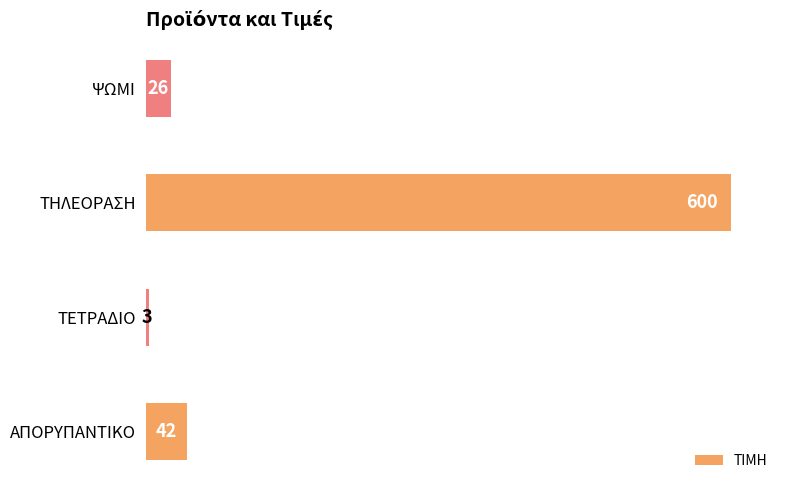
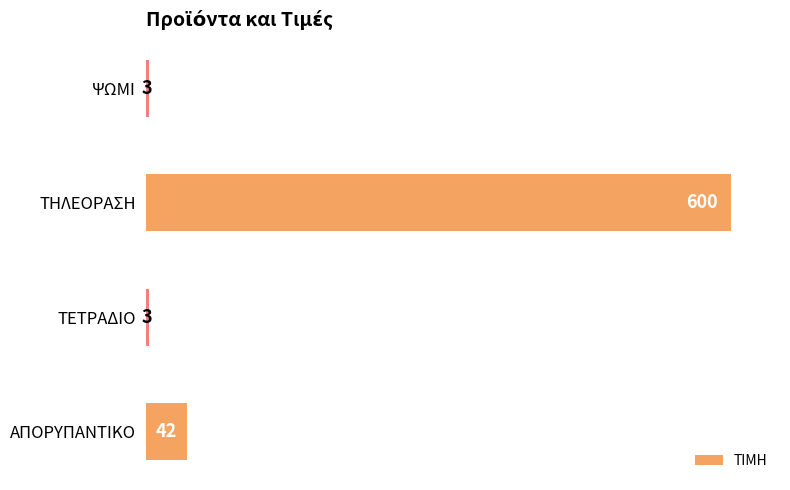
  {
-   "ΨΩΜΙ": 26,
+   "ΨΩΜΙ": 3,
    "ΤΗΛΕΟΡΑΣΗ": 600,
    "ΤΕΤΡΑΔΙΟ": 3,
    "ΑΠΟΡΥΠΑΝΤΙΚΟ": 42
  }
